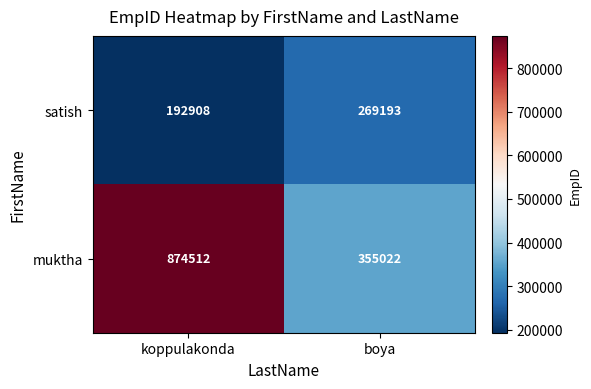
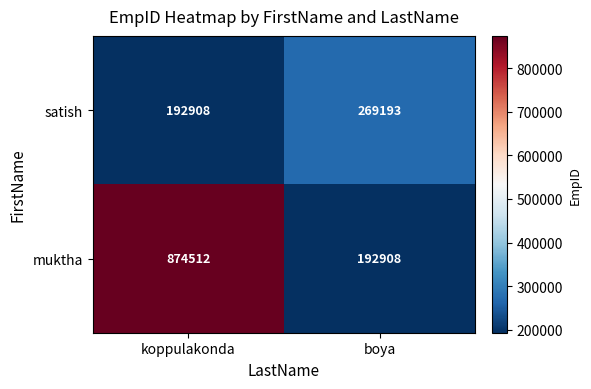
  {
    "satish": {
      "koppulakonda": 192908,
      "boya": 269193
    },
    "muktha": {
      "koppulakonda": 874512,
-     "boya": 355022
+     "boya": 192908
    }
  }
